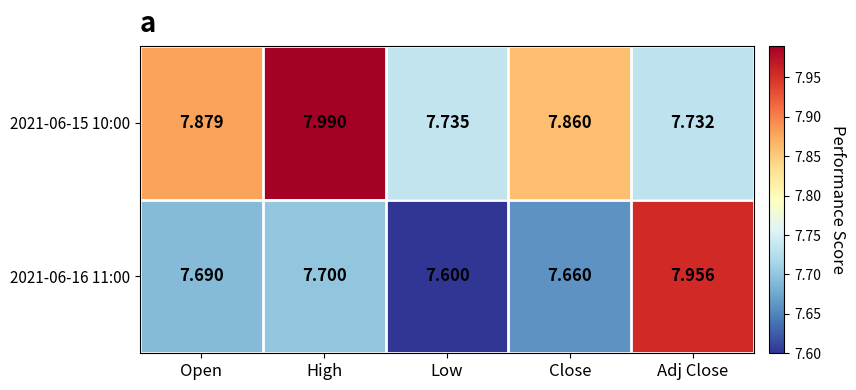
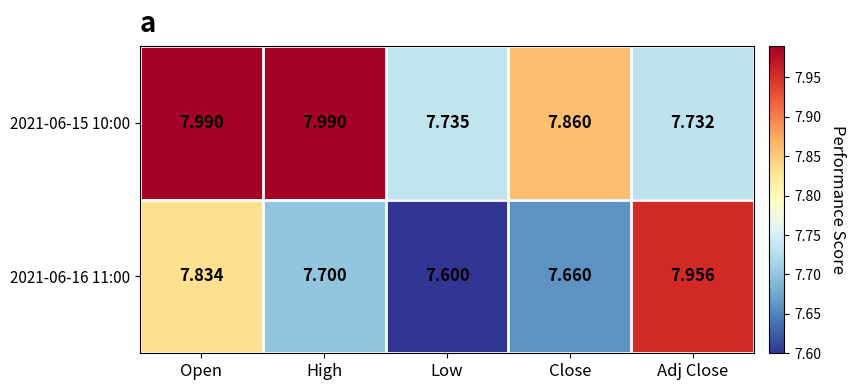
  {
    "2021-06-15 10:00": {
-     "Open": 7.879,
+     "Open": 7.990,
      "High": 7.990,
      "Low": 7.735,
      "Close": 7.860,
      "Adj Close": 7.732
    },
    "2021-06-16 11:00": {
-     "Open": 7.690,
+     "Open": 7.834,
      "High": 7.700,
      "Low": 7.600,
      "Close": 7.660,
      "Adj Close": 7.956
    }
  }
